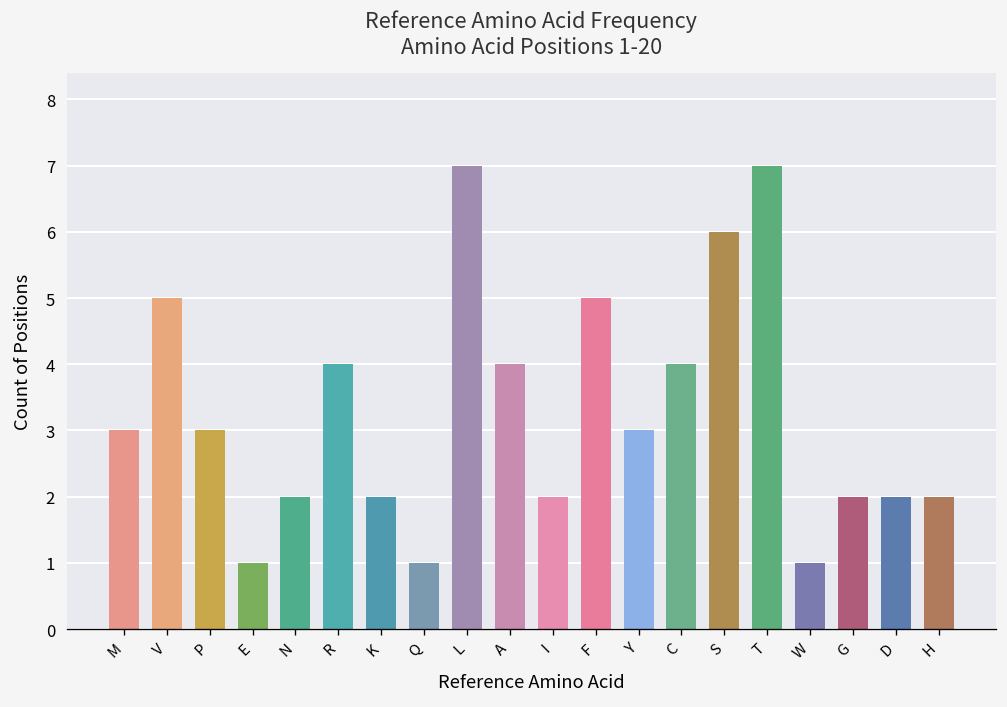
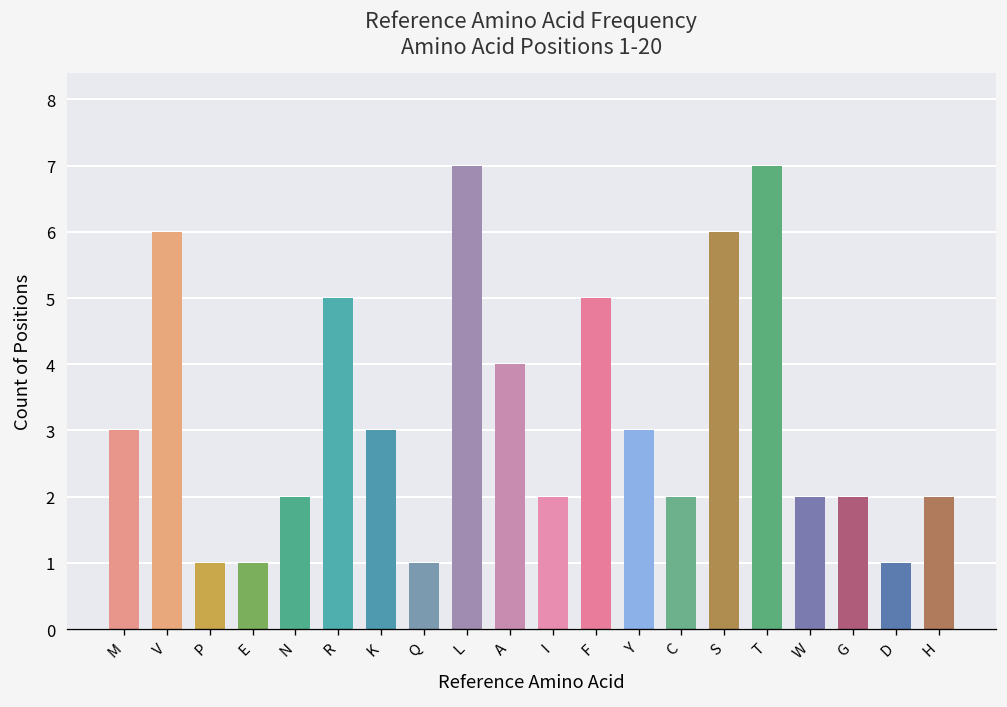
  {
    "M": 3,
-   "V": 5,
-   "P": 3,
+   "V": 6,
+   "P": 1,
    "E": 1,
    "N": 2,
-   "R": 4,
-   "K": 2,
+   "R": 5,
+   "K": 3,
    "Q": 1,
    "L": 7,
    "A": 4,
    "I": 2,
    "F": 5,
    "Y": 3,
-   "C": 4,
+   "C": 2,
    "S": 6,
    "T": 7,
-   "W": 1,
+   "W": 2,
    "G": 2,
-   "D": 2,
+   "D": 1,
    "H": 2
  }
